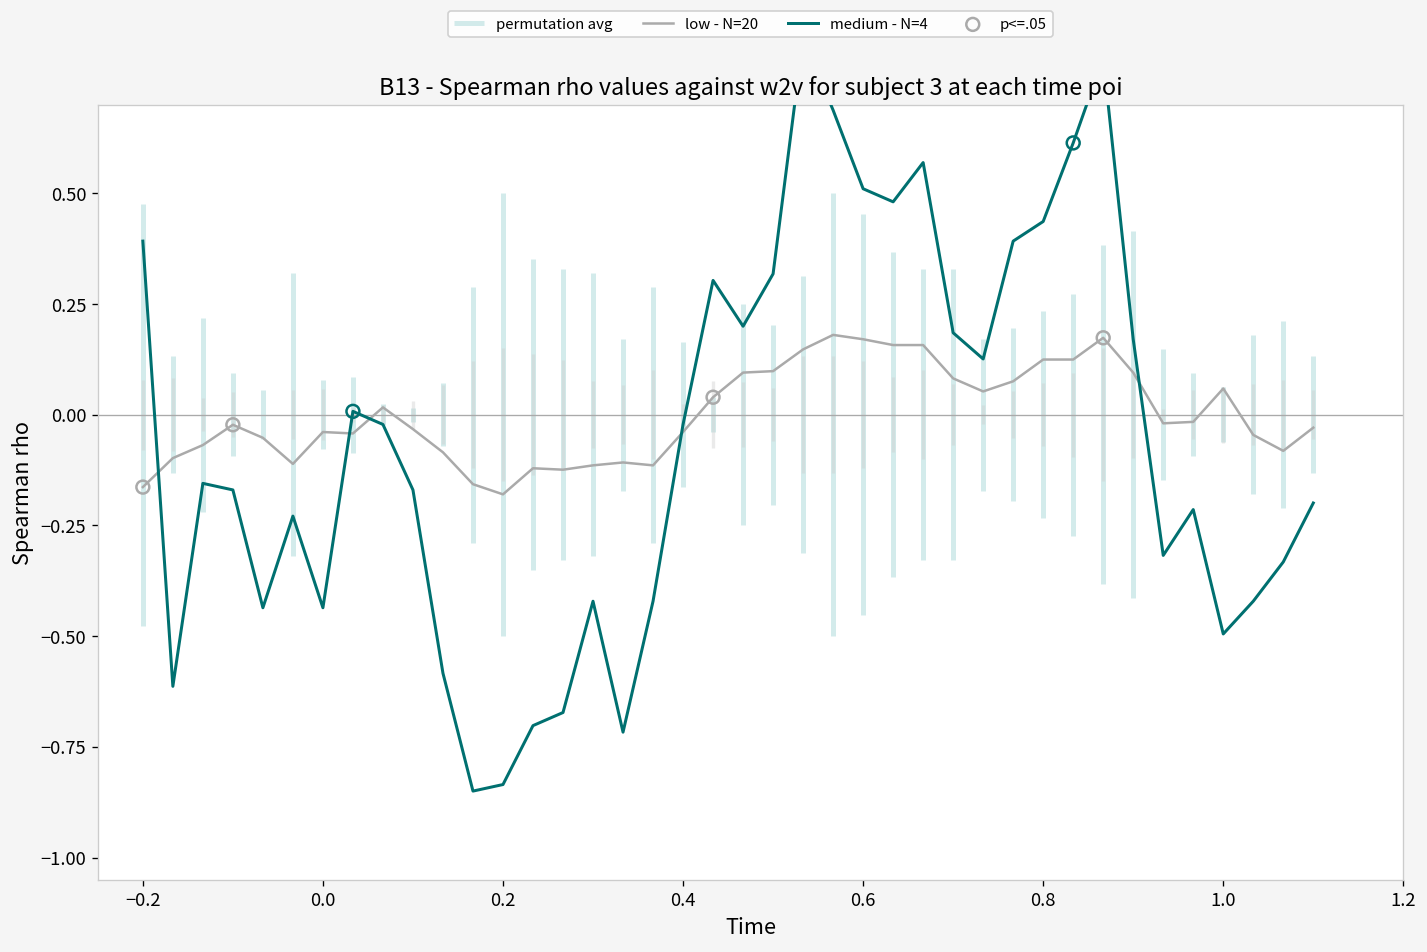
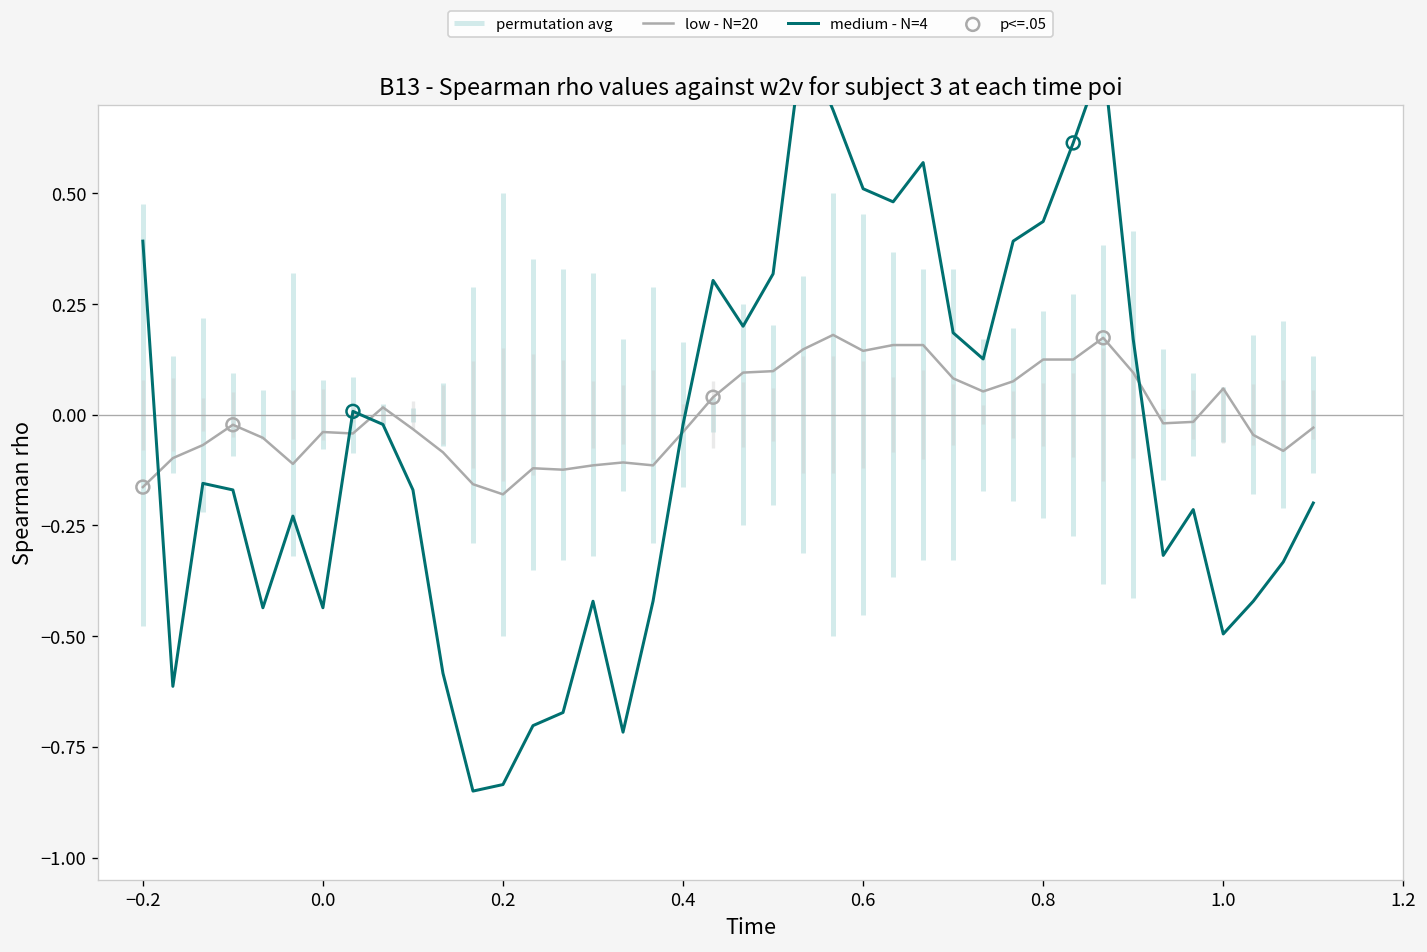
  {
    "low - N=20": {
      "0.0": -0.04,
      "0.2": -0.18,
      "0.4": -0.04,
-     "0.6": 0.17,
+     "0.6": 0.14,
      "0.8": 0.12,
      "1.0": 0.06
    },
    "medium - N=4": {
      "−0.2": 0.39,
      "0.0": -0.44,
      "0.2": -0.84,
      "0.4": -0.02,
      "0.6": 0.51,
      "0.8": 0.44,
      "1.0": -0.50
    }
  }
